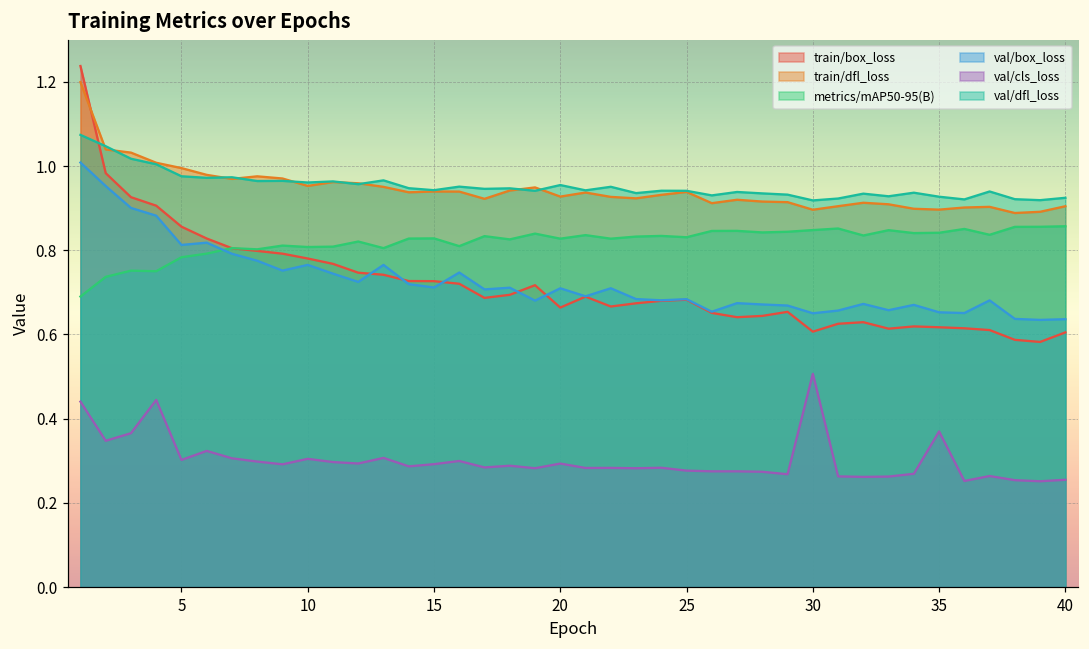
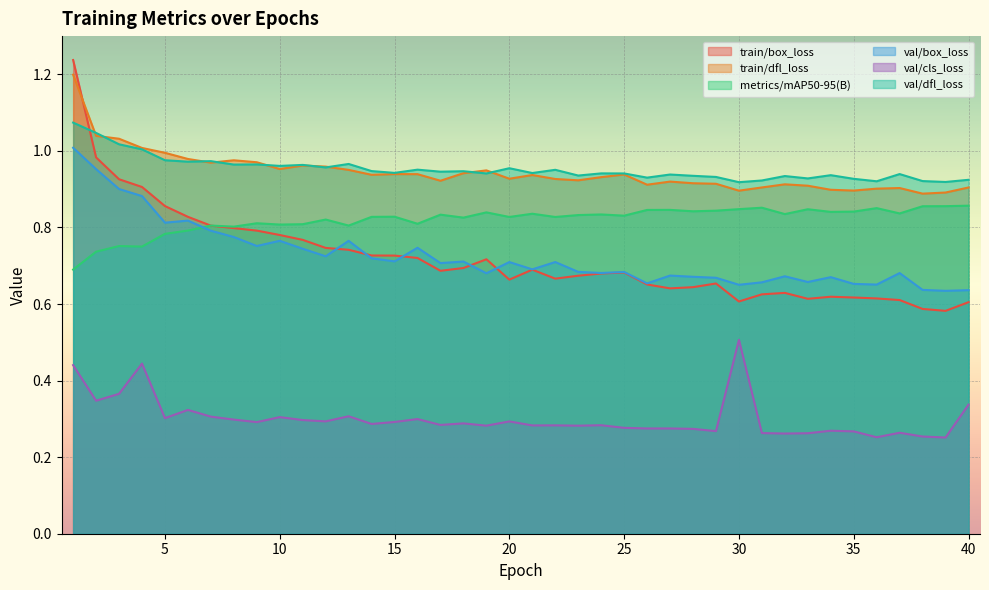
  {
    "val/cls_loss": {
      "5": 0.30,
      "10": 0.30,
      "15": 0.29,
      "20": 0.29,
      "25": 0.28,
      "30": 0.51,
-     "35": 0.37,
-     "40": 0.25
+     "35": 0.27,
+     "40": 0.34
    }
  }
